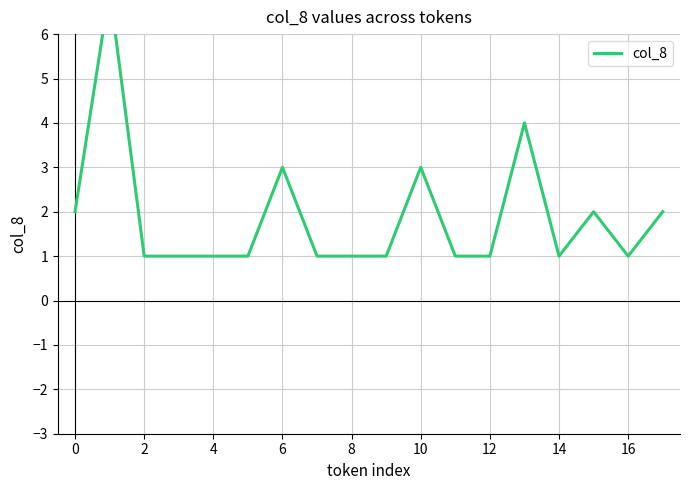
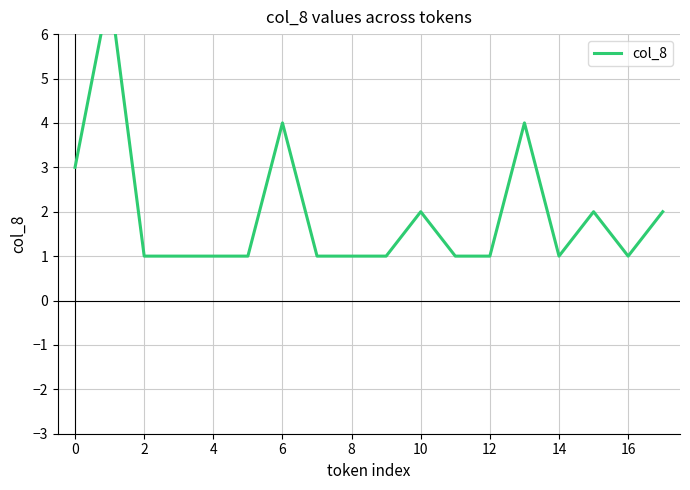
  {
-   "0": 2,
+   "0": 3,
    "2": 1,
    "4": 1,
-   "6": 3,
+   "6": 4,
    "8": 1,
-   "10": 3,
+   "10": 2,
    "12": 1,
    "14": 1,
    "16": 1
  }
